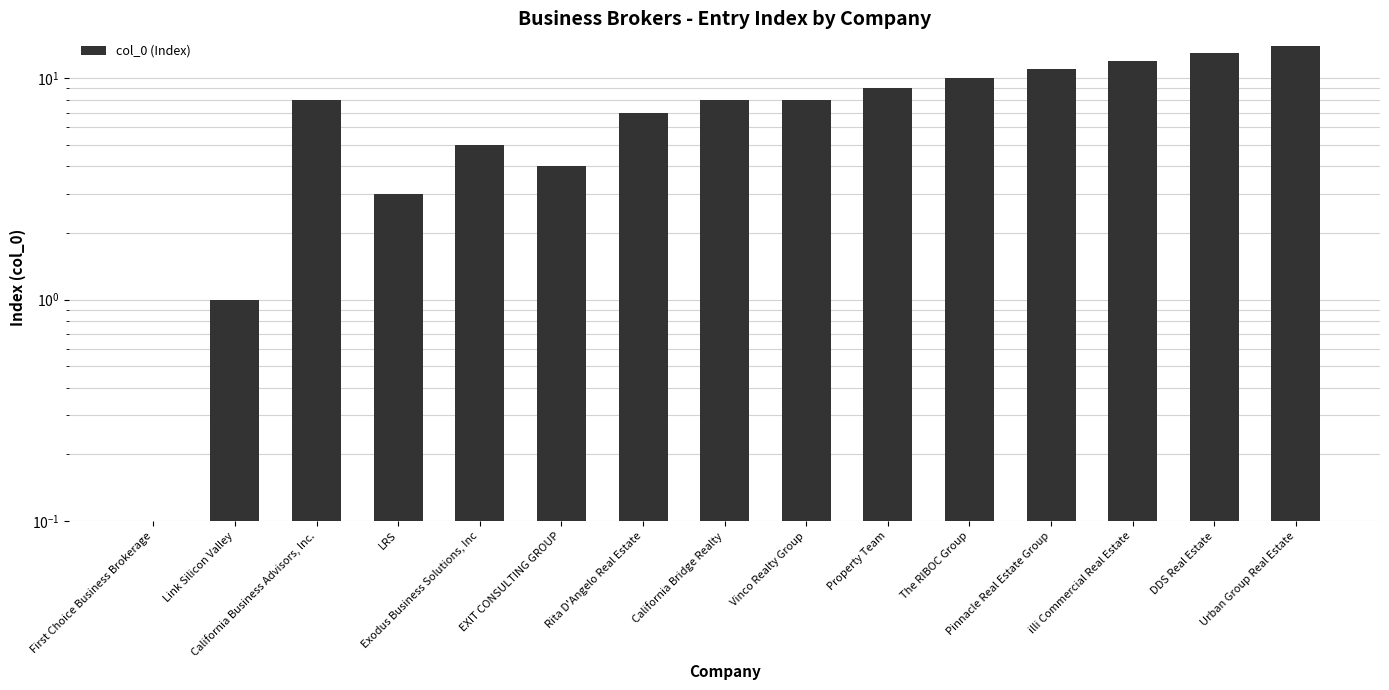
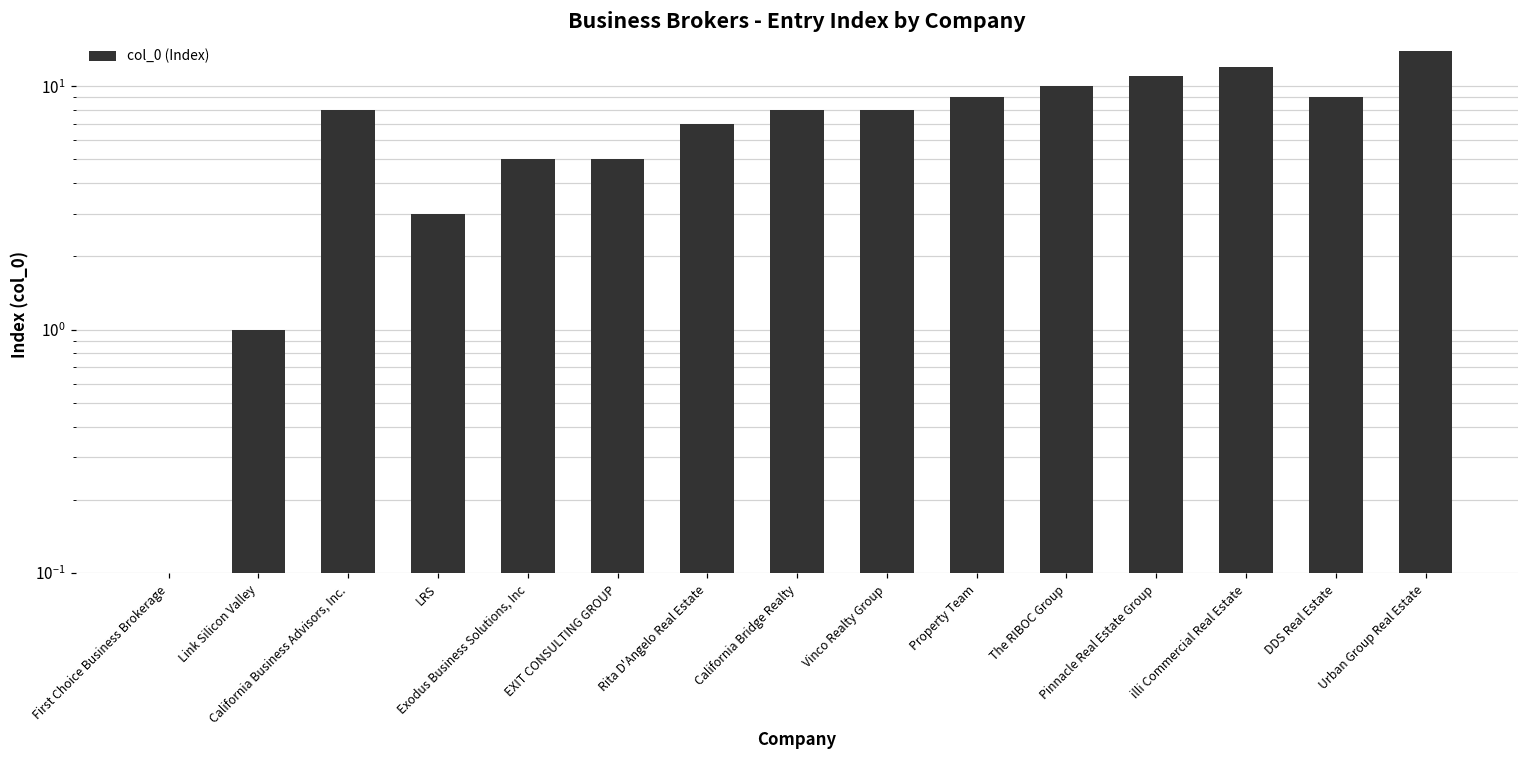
  {
    "Link Silicon Valley": 1,
    "California Business Advisors, Inc.": 8,
    "LRS": 3,
    "Exodus Business Solutions, Inc": 5,
-   "EXIT CONSULTING GROUP": 4,
+   "EXIT CONSULTING GROUP": 5,
    "Rita D'Angelo Real Estate": 7,
    "California Bridge Realty": 8,
    "Vinco Realty Group": 8,
    "Property Team": 9,
    "The RIBOC Group": 10,
    "Pinnacle Real Estate Group": 11,
    "illi Commercial Real Estate": 12,
-   "DDS Real Estate": 13,
+   "DDS Real Estate": 9,
    "Urban Group Real Estate": 14
  }
